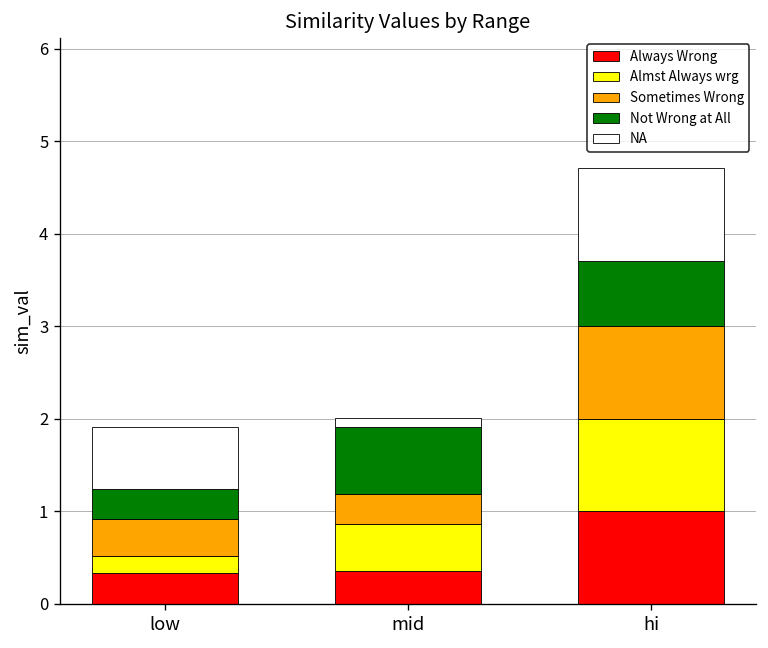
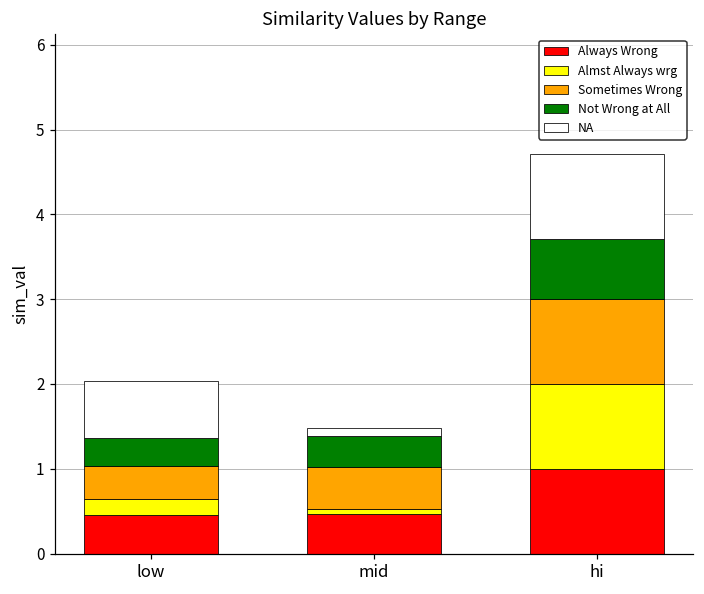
  {
    "Always Wrong": {
-     "low": 0.3,
-     "mid": 0.4,
+     "low": 0.5,
+     "mid": 0.5,
      "hi": 1.0
    },
    "Almst Always wrg": {
      "low": 0.2,
-     "mid": 0.5,
+     "mid": 0.1,
      "hi": 1.0
    },
    "Sometimes Wrong": {
      "low": 0.4,
-     "mid": 0.3,
+     "mid": 0.5,
      "hi": 1.0
    },
    "Not Wrong at All": {
      "low": 0.3,
-     "mid": 0.7,
+     "mid": 0.4,
      "hi": 0.7
    },
    "NA": {
      "low": 0.7,
      "mid": 0.1,
      "hi": 1.0
    }
  }
